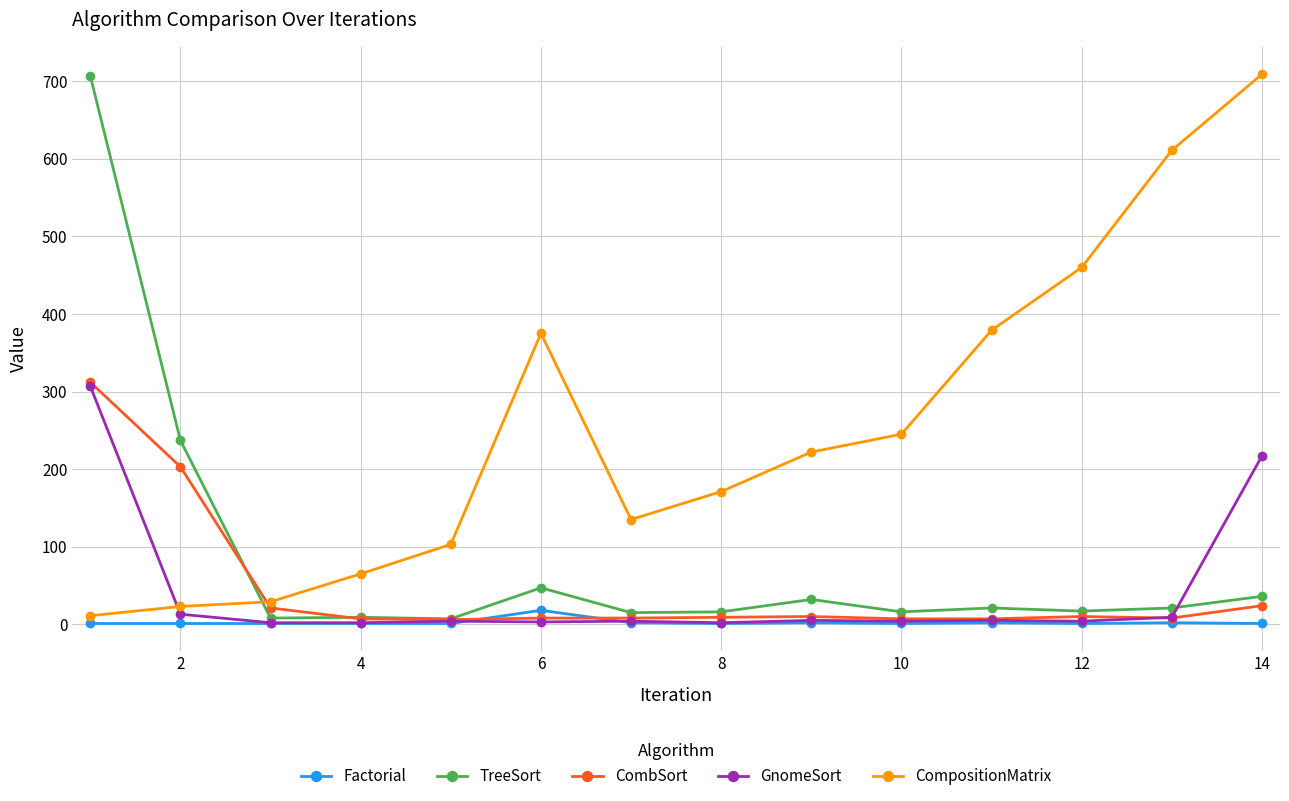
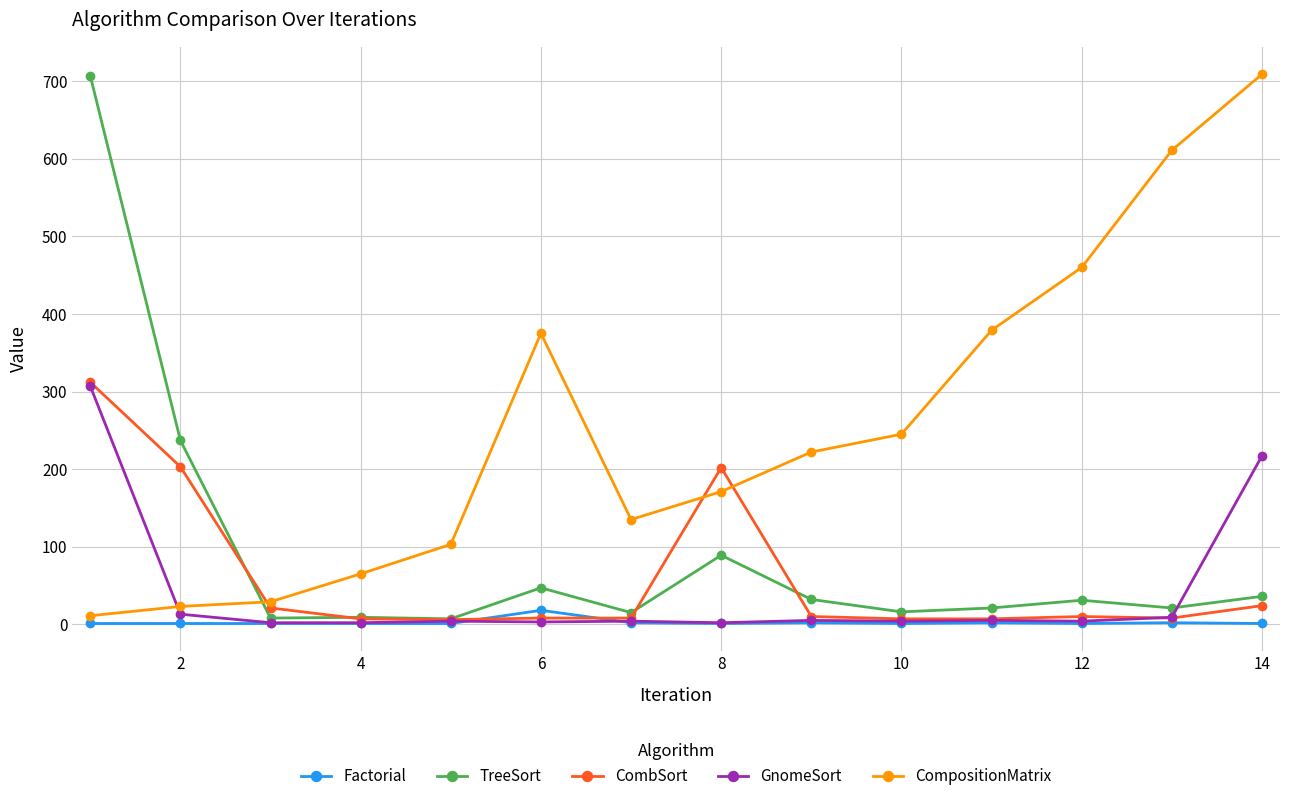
  {
    "Factorial": {
      "2": 0,
      "6": 20,
      "14": 0
    },
    "TreeSort": {
      "2": 240,
      "6": 50,
-     "8": 20,
+     "8": 90,
      "10": 20,
-     "12": 20,
+     "12": 30,
      "14": 40
    },
    "CombSort": {
      "2": 200,
      "6": 10,
-     "8": 10,
+     "8": 200,
      "12": 10,
      "14": 20
    },
    "GnomeSort": {
      "2": 10,
      "6": 0,
      "14": 220
    },
    "CompositionMatrix": {
      "2": 20,
      "4": 70,
      "6": 380,
      "8": 170,
      "10": 250,
      "12": 460,
      "14": 710
    }
  }
